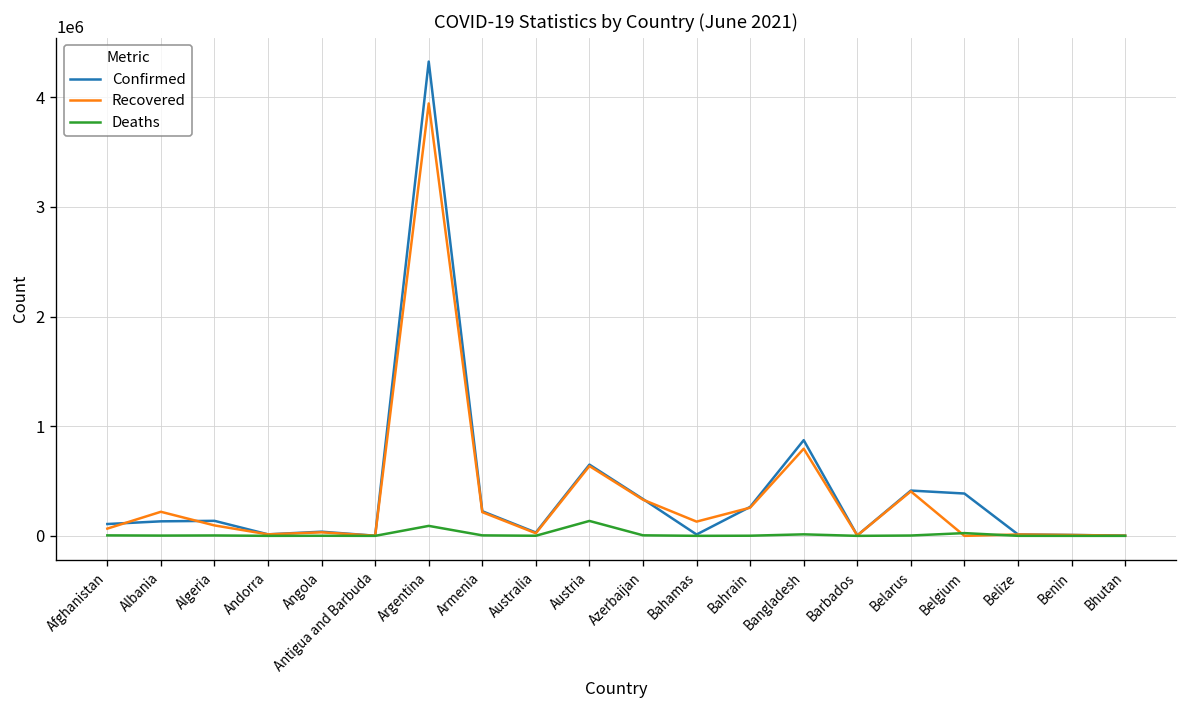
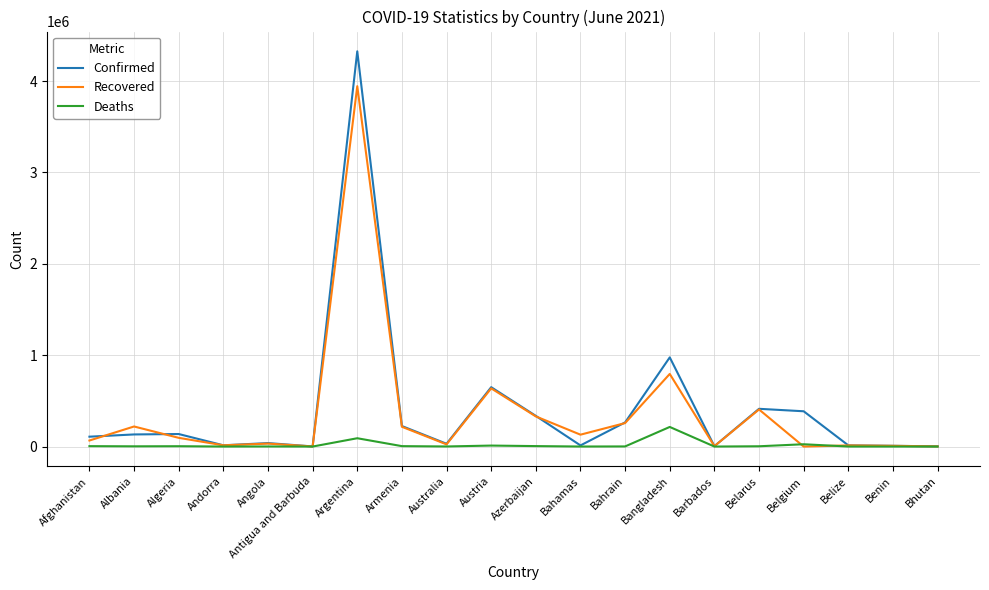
  {
    "Confirmed": {
      "Afghanistan": 100000,
      "Albania": 100000,
      "Algeria": 100000,
      "Argentina": 4300000,
-     "Bangladesh": 900000,
+     "Bangladesh": 1000000,
      "Belgium": 400000
    },
    "Recovered": {
      "Afghanistan": 100000,
      "Albania": 200000,
      "Algeria": 100000,
      "Argentina": 3900000,
      "Bahamas": 100000,
      "Bangladesh": 800000
    },
    "Deaths": {
      "Afghanistan": 0,
      "Albania": 0,
      "Algeria": 0,
      "Angola": 0,
      "Argentina": 100000,
      "Armenia": 0,
-     "Austria": 100000,
+     "Austria": 0,
      "Azerbaijan": 0,
      "Bahrain": 0,
-     "Bangladesh": 0,
+     "Bangladesh": 200000,
      "Belarus": 0
    }
  }
